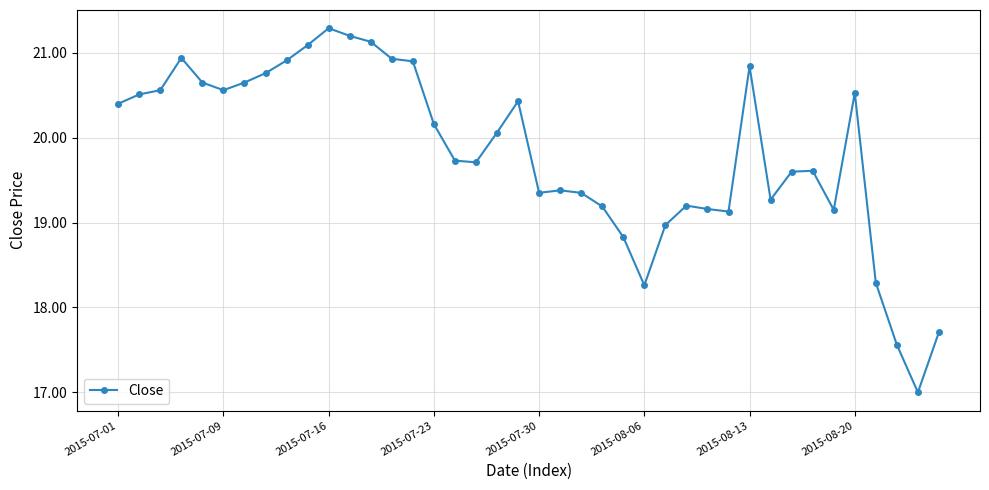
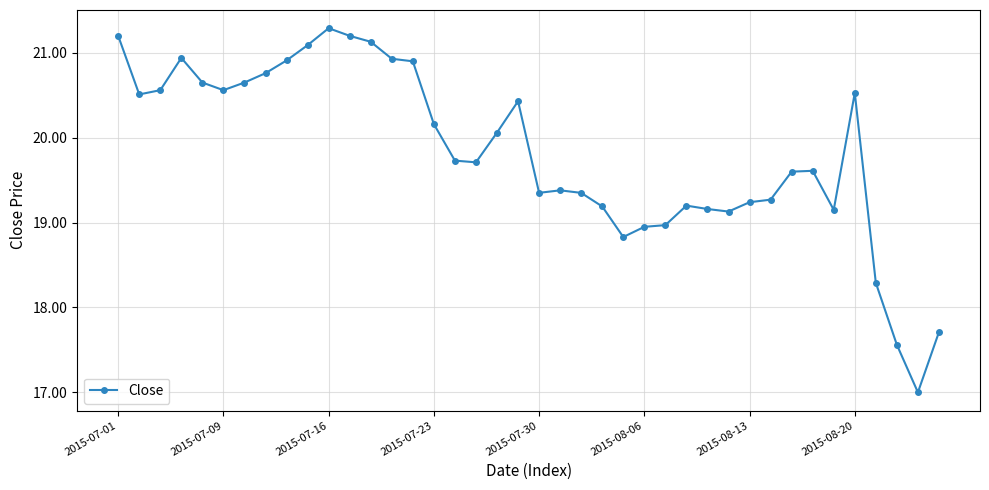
  {
-   "2015-07-01": 20.4,
+   "2015-07-01": 21.2,
    "2015-07-09": 20.6,
    "2015-07-16": 21.3,
    "2015-07-23": 20.2,
    "2015-07-30": 19.4,
-   "2015-08-06": 18.3,
-   "2015-08-13": 20.8,
+   "2015-08-06": 19.0,
+   "2015-08-13": 19.2,
    "2015-08-20": 20.5
  }
